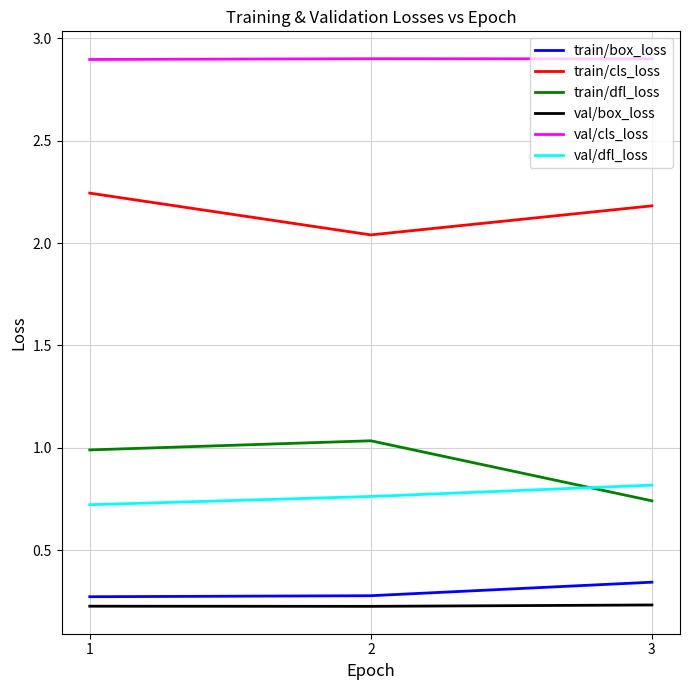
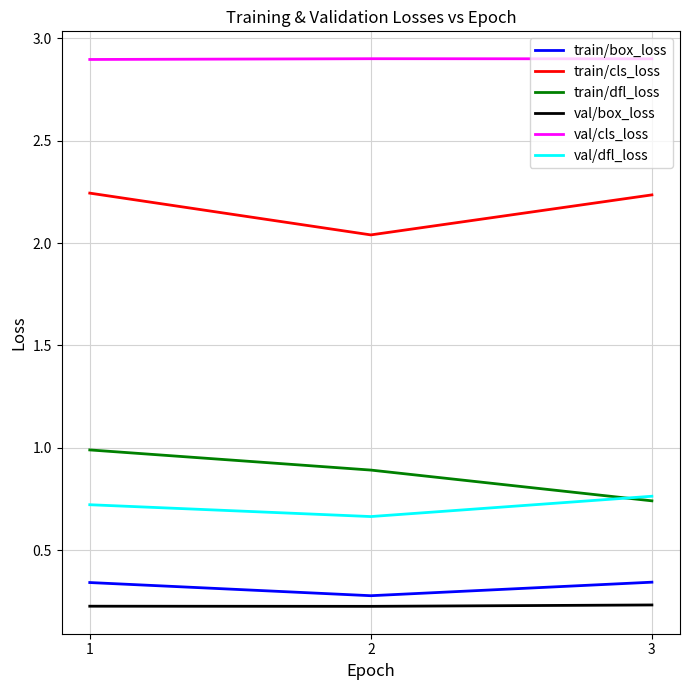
  {
    "train/box_loss": {
-     "1": 0.27,
+     "1": 0.34,
      "2": 0.28,
      "3": 0.34
    },
    "train/cls_loss": {
      "1": 2.24,
      "2": 2.04,
-     "3": 2.18
+     "3": 2.24
    },
    "train/dfl_loss": {
      "1": 0.99,
-     "2": 1.03,
+     "2": 0.89,
      "3": 0.74
    },
    "val/box_loss": {
      "1": 0.23,
      "2": 0.23,
      "3": 0.23
    },
    "val/cls_loss": {
      "1": 2.90,
      "2": 2.90
    },
    "val/dfl_loss": {
      "1": 0.72,
-     "2": 0.76,
-     "3": 0.82
+     "2": 0.66,
+     "3": 0.76
    }
  }
